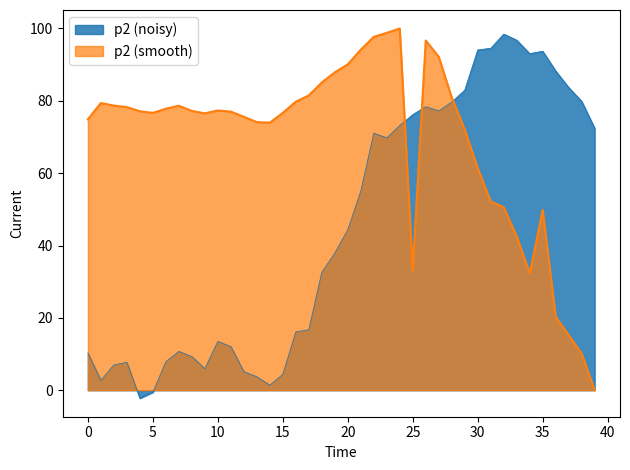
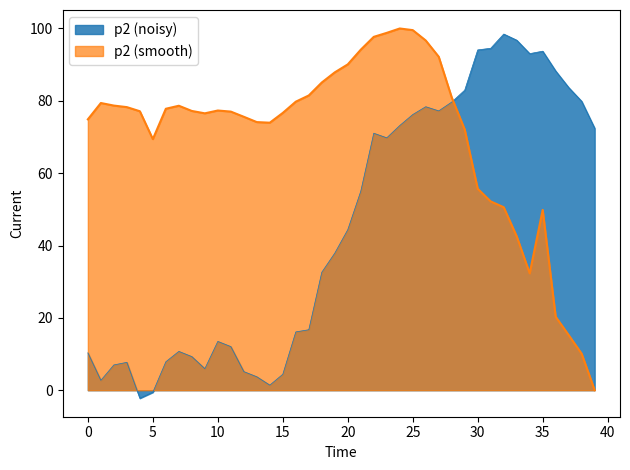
  {
    "p2 (smooth)": {
      "0": 75,
-     "5": 77,
+     "5": 69,
      "10": 77,
      "15": 77,
      "20": 90,
-     "25": 33,
-     "30": 61,
+     "25": 100,
+     "30": 56,
      "35": 50
    }
  }
